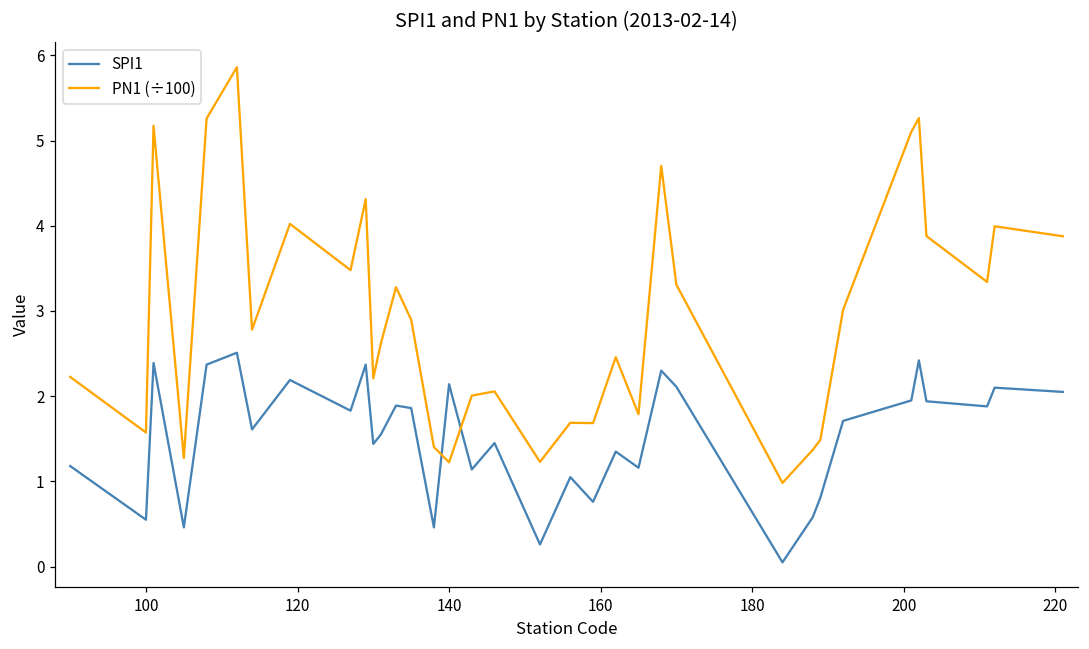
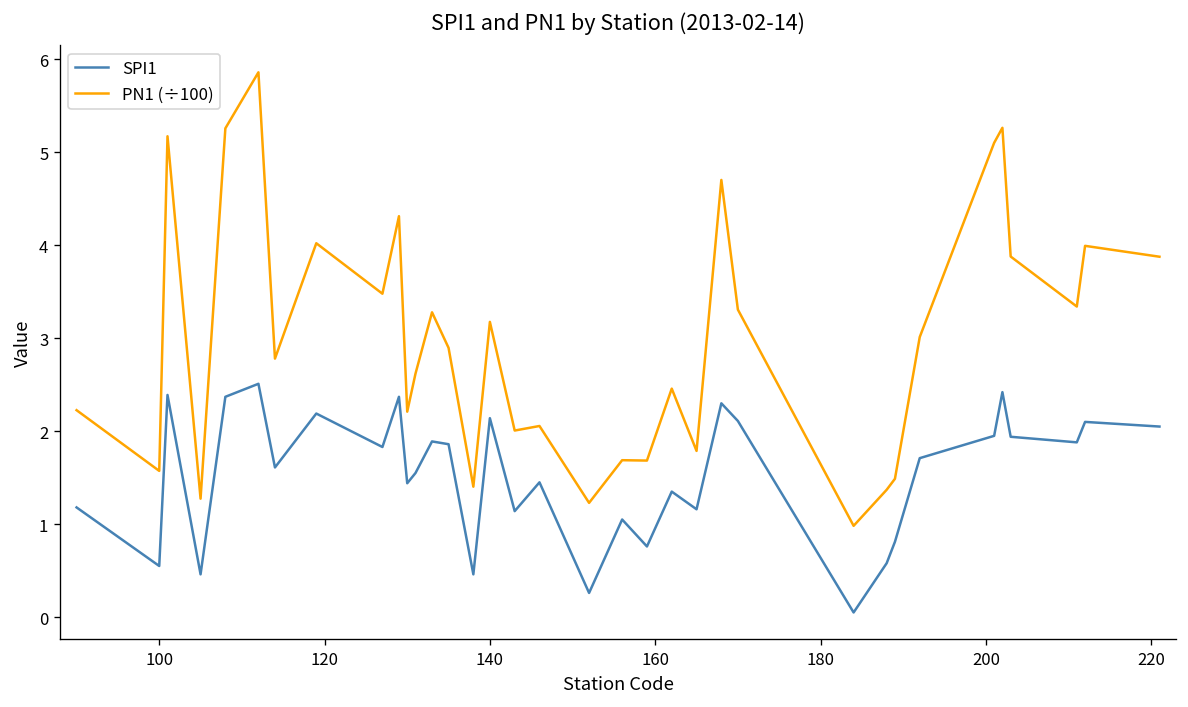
  {
    "SPI1": {
      "100": 0.6,
      "140": 2.1
    },
    "PN1 (÷100)": {
      "100": 1.6,
-     "140": 1.2
+     "140": 3.2
    }
  }
